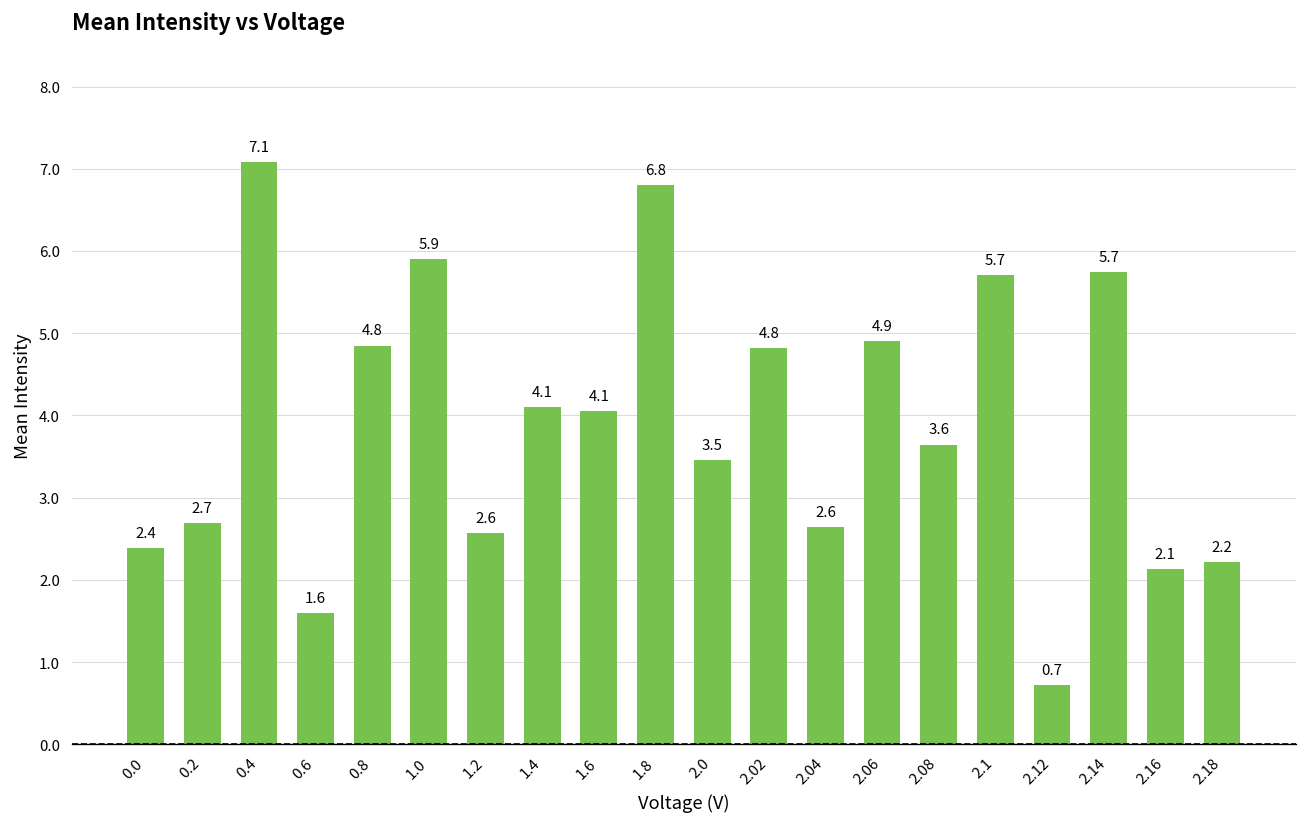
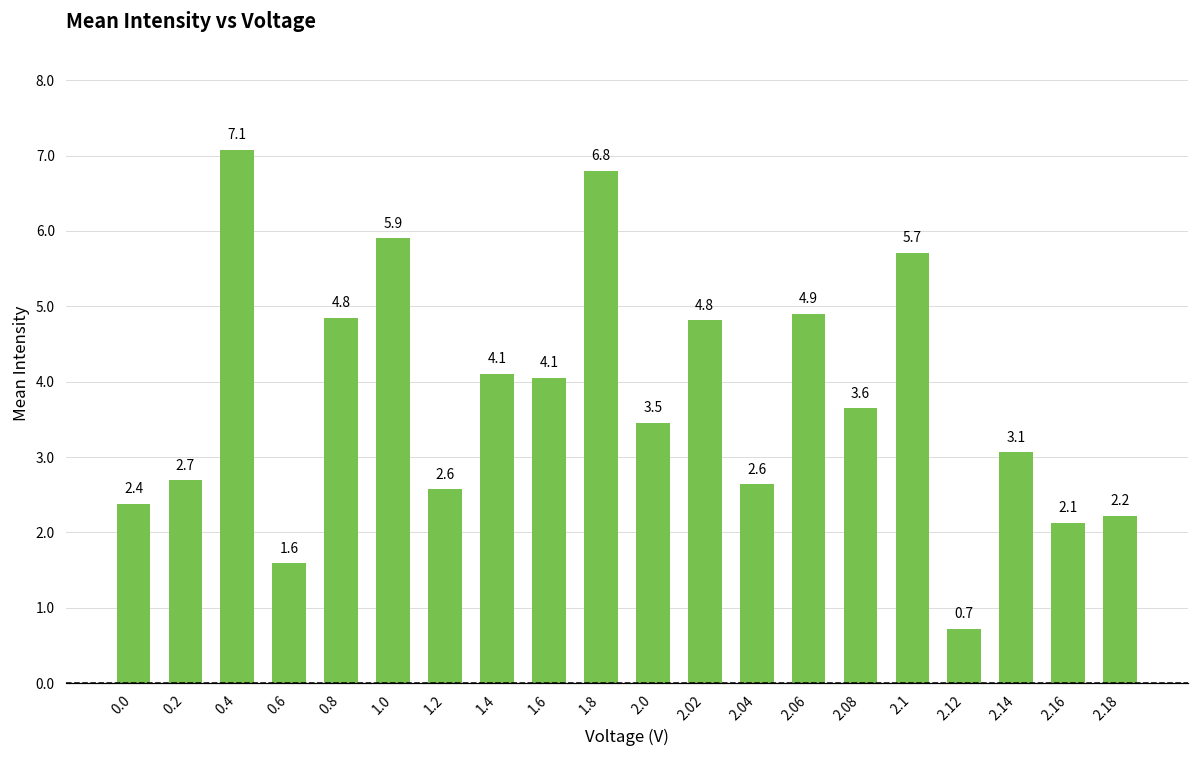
  {
    "0.0": 2.4,
    "0.2": 2.7,
    "0.4": 7.1,
    "0.6": 1.6,
    "0.8": 4.8,
    "1.0": 5.9,
    "1.2": 2.6,
    "1.4": 4.1,
    "1.6": 4.1,
    "1.8": 6.8,
    "2.0": 3.5,
    "2.02": 4.8,
    "2.04": 2.6,
    "2.06": 4.9,
    "2.08": 3.6,
    "2.1": 5.7,
    "2.12": 0.7,
-   "2.14": 5.7,
+   "2.14": 3.1,
    "2.16": 2.1,
    "2.18": 2.2
  }
